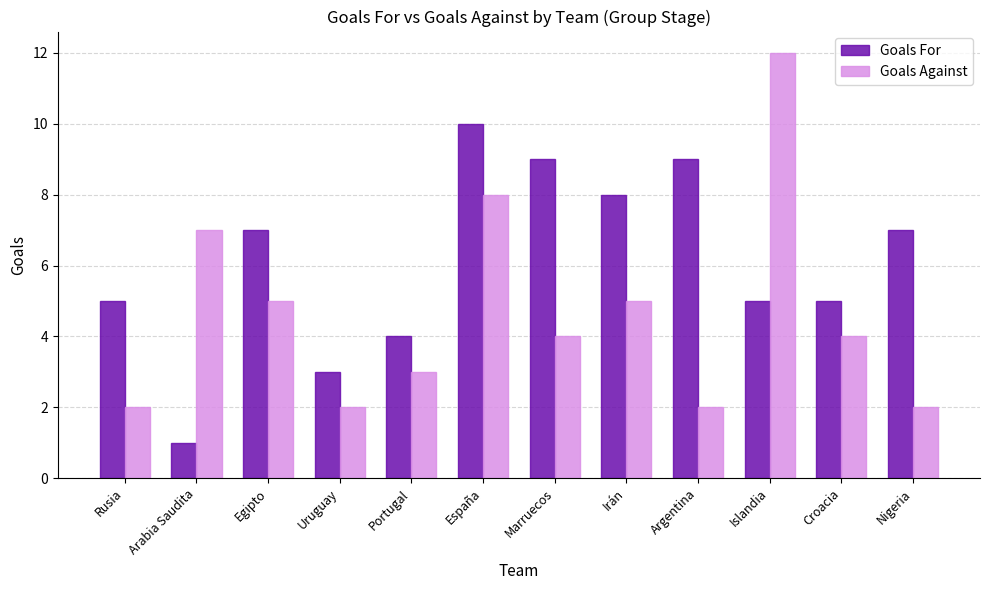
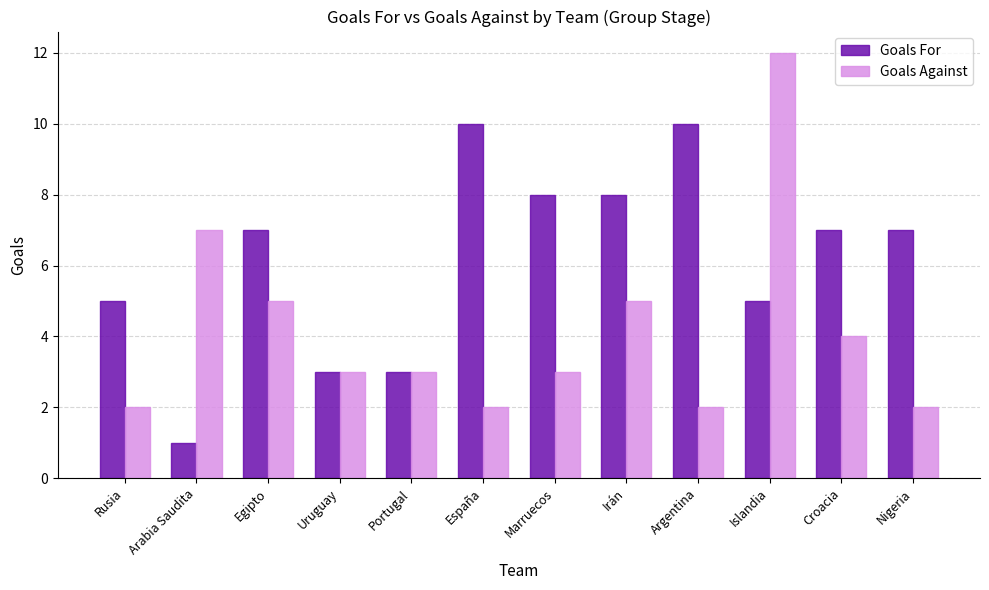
  {
    "Goals For": {
      "Rusia": 5,
      "Arabia Saudita": 1,
      "Egipto": 7,
      "Uruguay": 3,
-     "Portugal": 4,
+     "Portugal": 3,
      "España": 10,
-     "Marruecos": 9,
+     "Marruecos": 8,
      "Irán": 8,
-     "Argentina": 9,
+     "Argentina": 10,
      "Islandia": 5,
-     "Croacia": 5,
+     "Croacia": 7,
      "Nigeria": 7
    },
    "Goals Against": {
      "Rusia": 2,
      "Arabia Saudita": 7,
      "Egipto": 5,
-     "Uruguay": 2,
+     "Uruguay": 3,
      "Portugal": 3,
-     "España": 8,
-     "Marruecos": 4,
+     "España": 2,
+     "Marruecos": 3,
      "Irán": 5,
      "Argentina": 2,
      "Islandia": 12,
      "Croacia": 4,
      "Nigeria": 2
    }
  }
